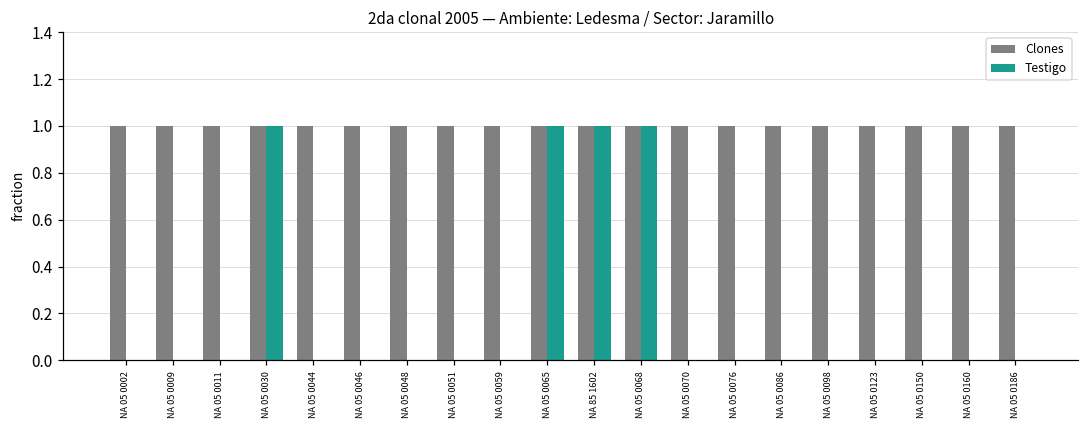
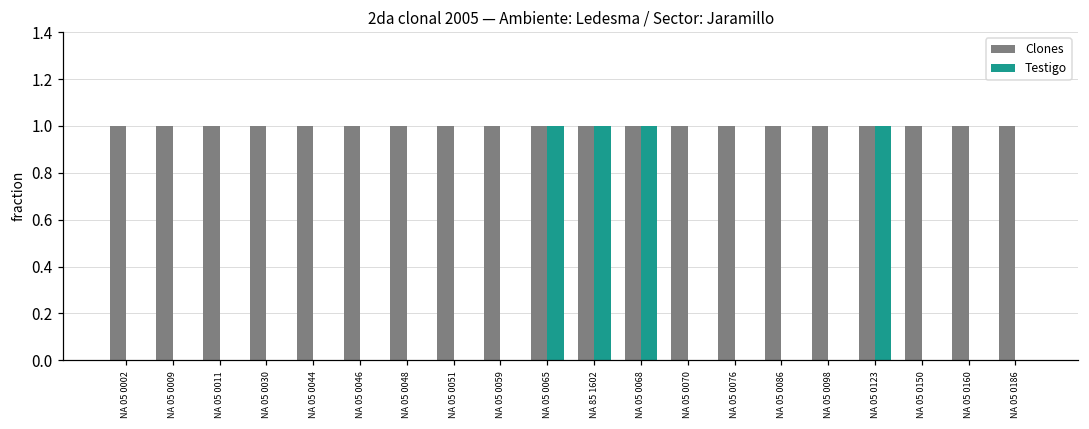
  {
    "Clones": {
      "NA 05 0002": 1,
      "NA 05 0009": 1,
      "NA 05 0011": 1,
      "NA 05 0030": 1,
      "NA 05 0044": 1,
      "NA 05 0046": 1,
      "NA 05 0048": 1,
      "NA 05 0051": 1,
      "NA 05 0059": 1,
      "NA 05 0065": 1,
      "NA 85 1602": 1,
      "NA 05 0068": 1,
      "NA 05 0070": 1,
      "NA 05 0076": 1,
      "NA 05 0086": 1,
      "NA 05 0098": 1,
      "NA 05 0123": 1,
      "NA 05 0150": 1,
      "NA 05 0160": 1,
      "NA 05 0186": 1
    },
    "Testigo": {
      "NA 05 0002": 0,
      "NA 05 0009": 0,
      "NA 05 0011": 0,
-     "NA 05 0030": 1,
+     "NA 05 0030": 0,
      "NA 05 0044": 0,
      "NA 05 0046": 0,
      "NA 05 0048": 0,
      "NA 05 0051": 0,
      "NA 05 0059": 0,
      "NA 05 0065": 1,
      "NA 85 1602": 1,
      "NA 05 0068": 1,
      "NA 05 0070": 0,
      "NA 05 0076": 0,
      "NA 05 0086": 0,
      "NA 05 0098": 0,
-     "NA 05 0123": 0,
+     "NA 05 0123": 1,
      "NA 05 0150": 0,
      "NA 05 0160": 0,
      "NA 05 0186": 0
    }
  }
